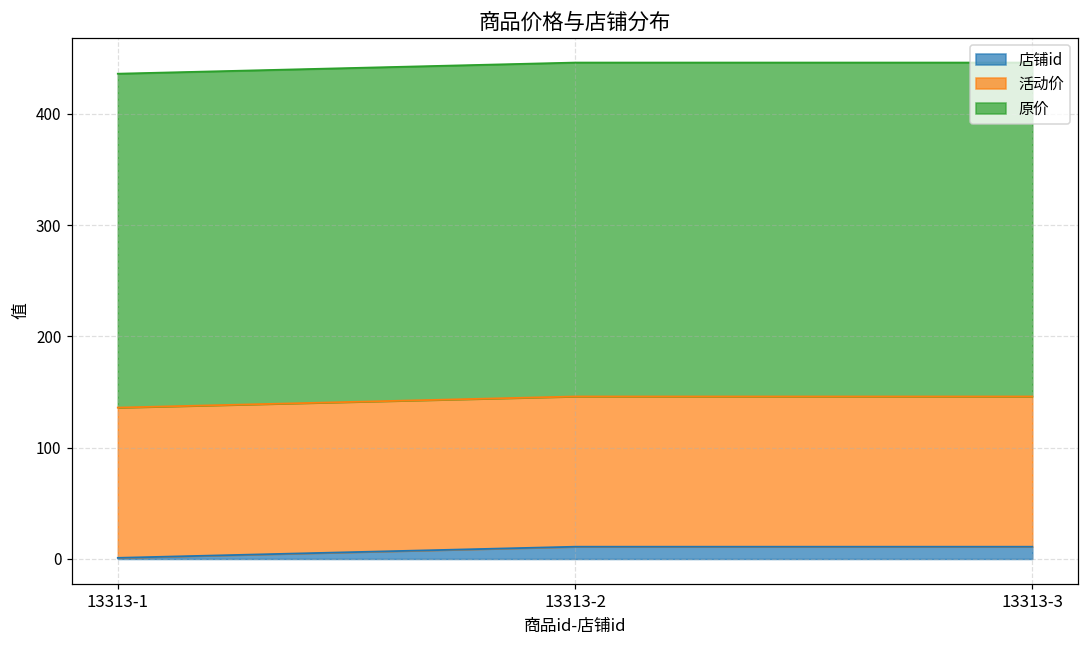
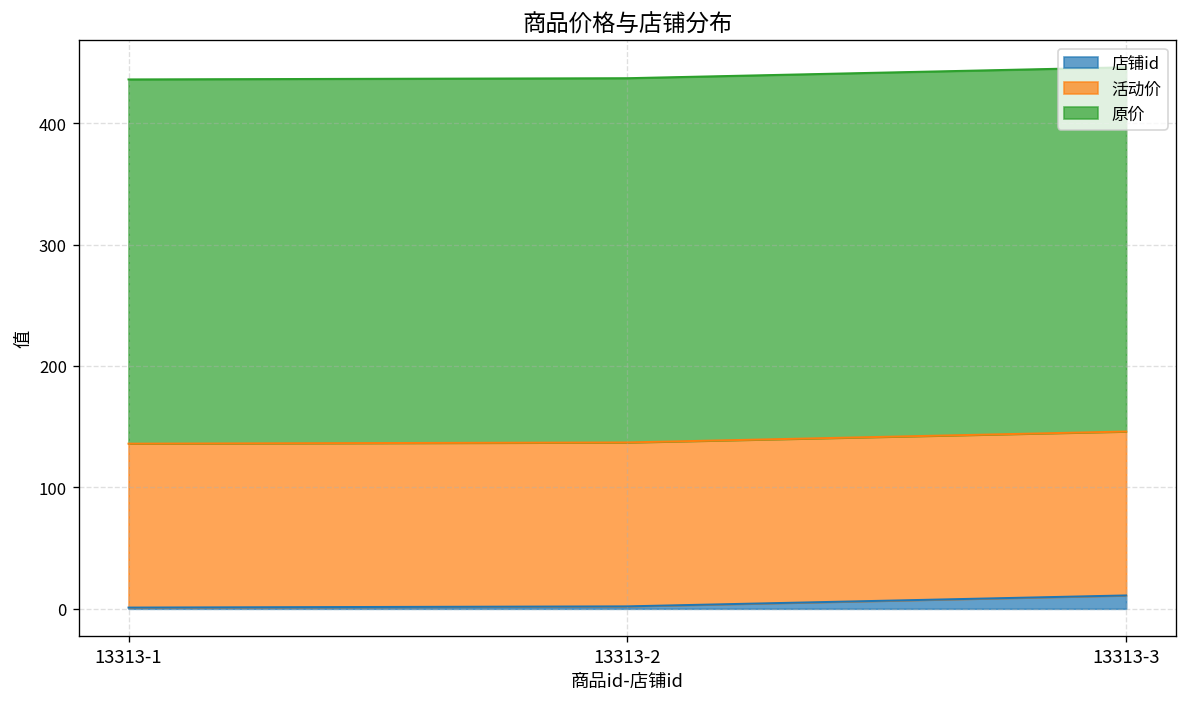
  {
    "店铺id": {
      "13313-1": 1,
-     "13313-2": 11,
+     "13313-2": 2,
      "13313-3": 11
    },
    "活动价": {
      "13313-1": 135,
      "13313-2": 135,
      "13313-3": 135
    },
    "原价": {
      "13313-1": 300,
      "13313-2": 300
    }
  }
